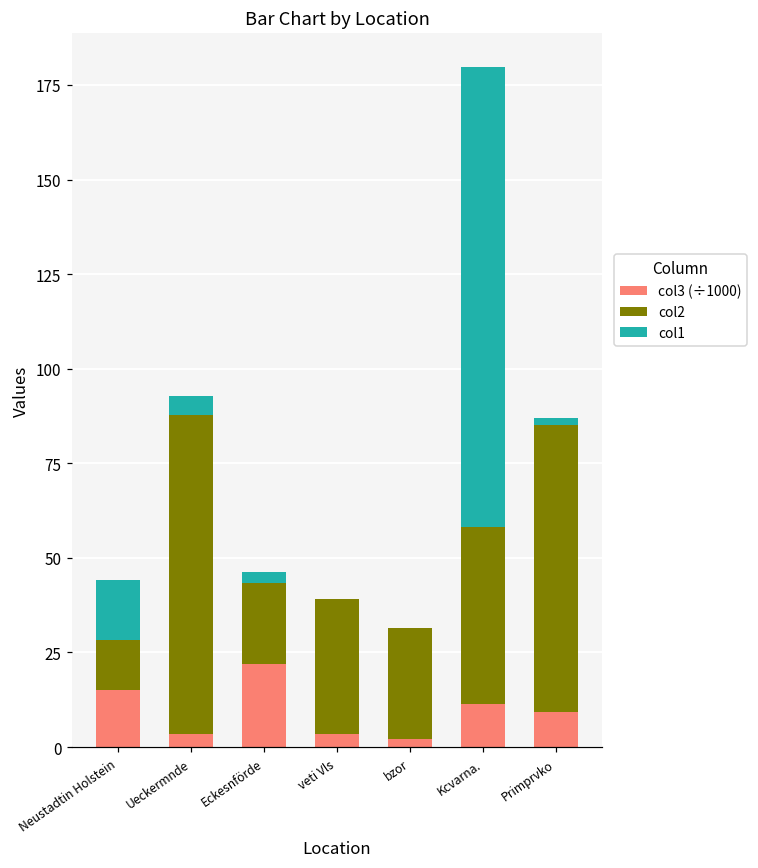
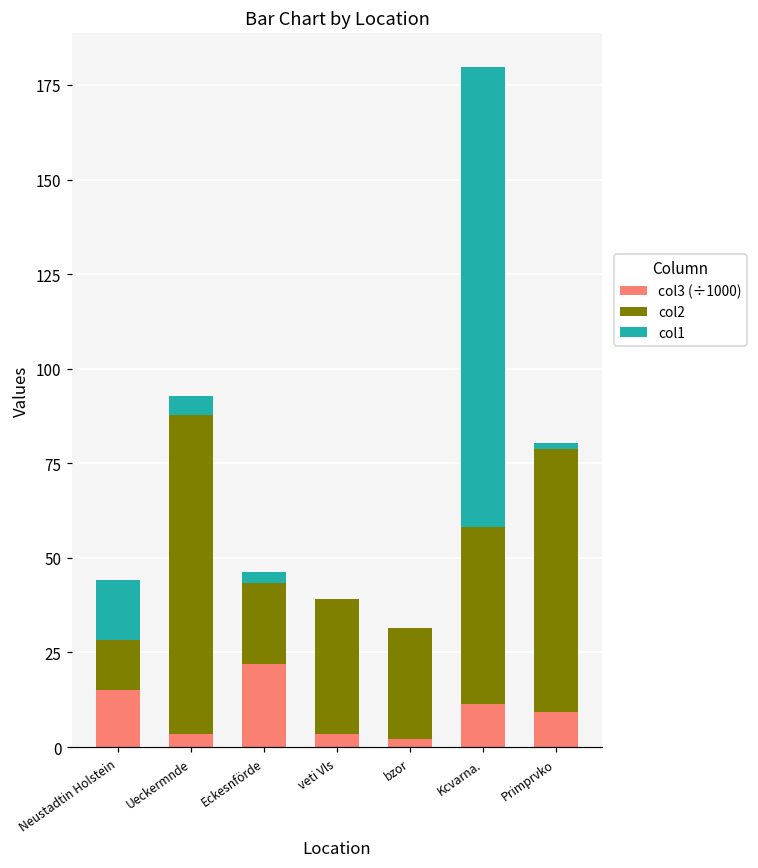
  {
    "col3 (÷1000)": {
      "Neustadtin Holstein": 15,
      "Ueckermnde": 3,
      "Eckesnförde": 22,
      "veti Vls": 3,
      "bzor": 2,
      "Kcvarna.": 11,
      "Primprvko": 9
    },
    "col2": {
      "Neustadtin Holstein": 13,
      "Ueckermnde": 85,
      "Eckesnförde": 21,
      "veti Vls": 36,
      "bzor": 29,
      "Kcvarna.": 47,
-     "Primprvko": 76
+     "Primprvko": 69
    },
    "col1": {
      "Neustadtin Holstein": 16,
      "Ueckermnde": 5,
      "Eckesnförde": 3,
      "veti Vls": 0,
      "bzor": 0,
      "Kcvarna.": 121,
      "Primprvko": 2
    }
  }
